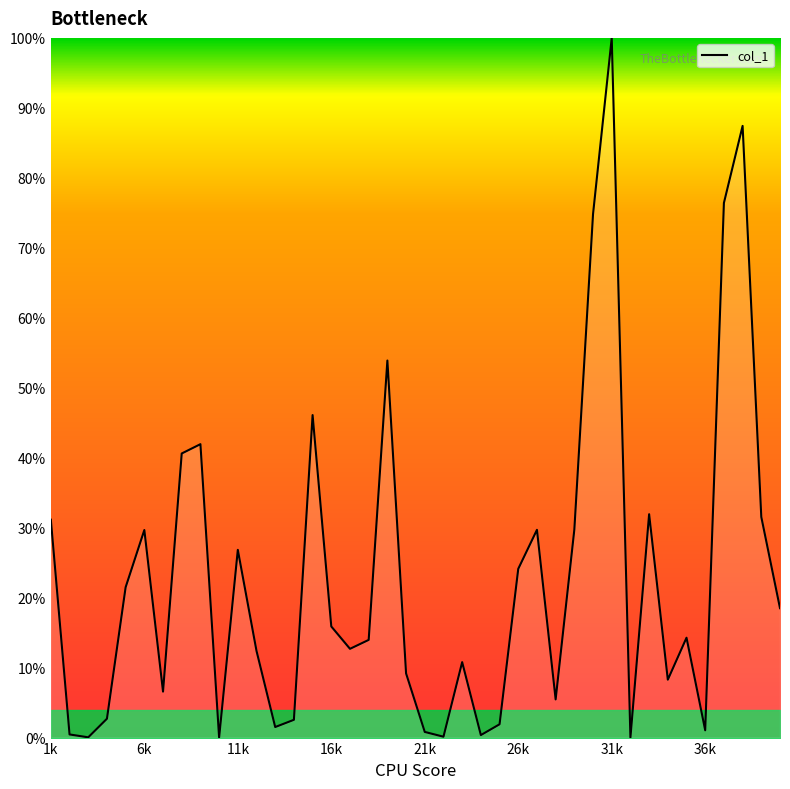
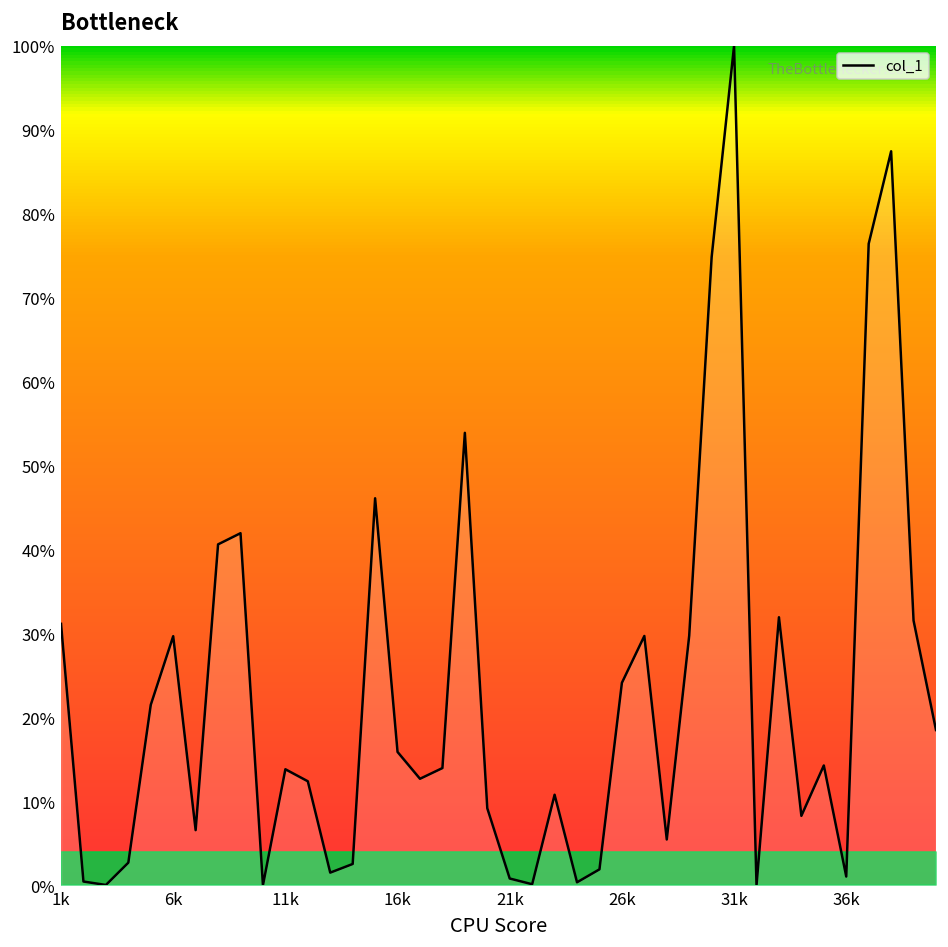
  {
    "col_1": {
      "1k": "31%",
      "6k": "30%",
-     "11k": "27%",
+     "11k": "14%",
      "16k": "16%",
      "21k": "1%",
      "26k": "24%",
      "31k": "100%",
      "36k": "1%"
    }
  }
